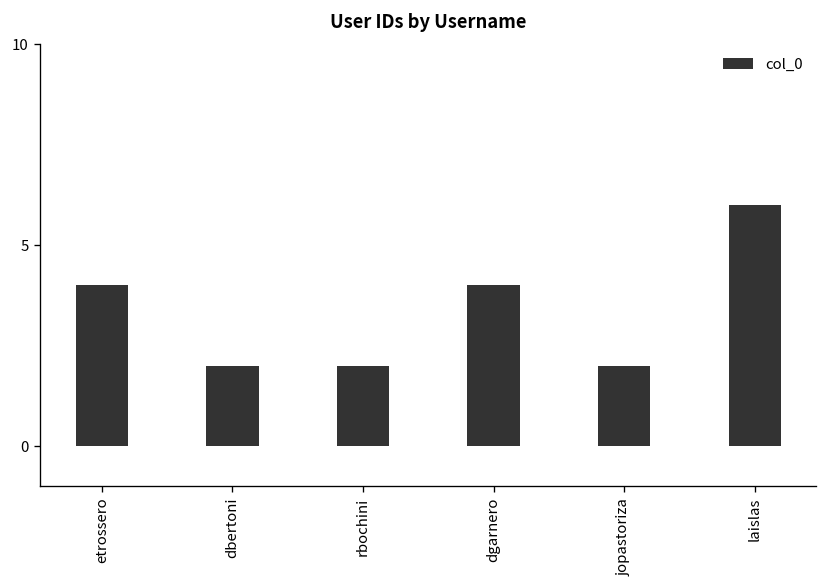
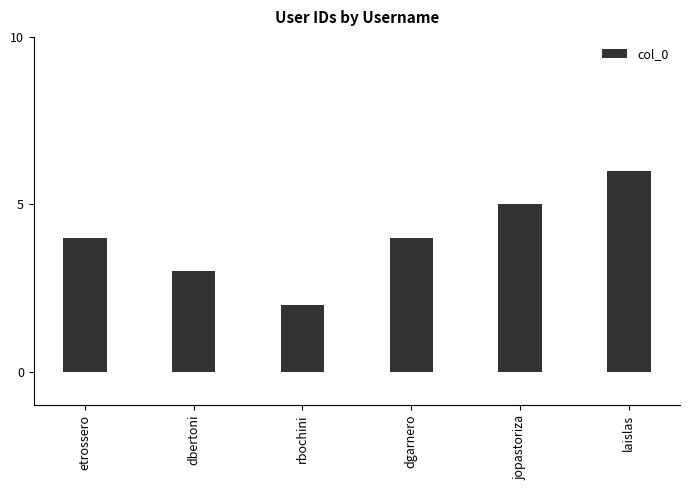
  {
    "etrossero": 4,
-   "dbertoni": 2,
+   "dbertoni": 3,
    "rbochini": 2,
    "dgarnero": 4,
-   "jopastoriza": 2,
+   "jopastoriza": 5,
    "laislas": 6
  }
